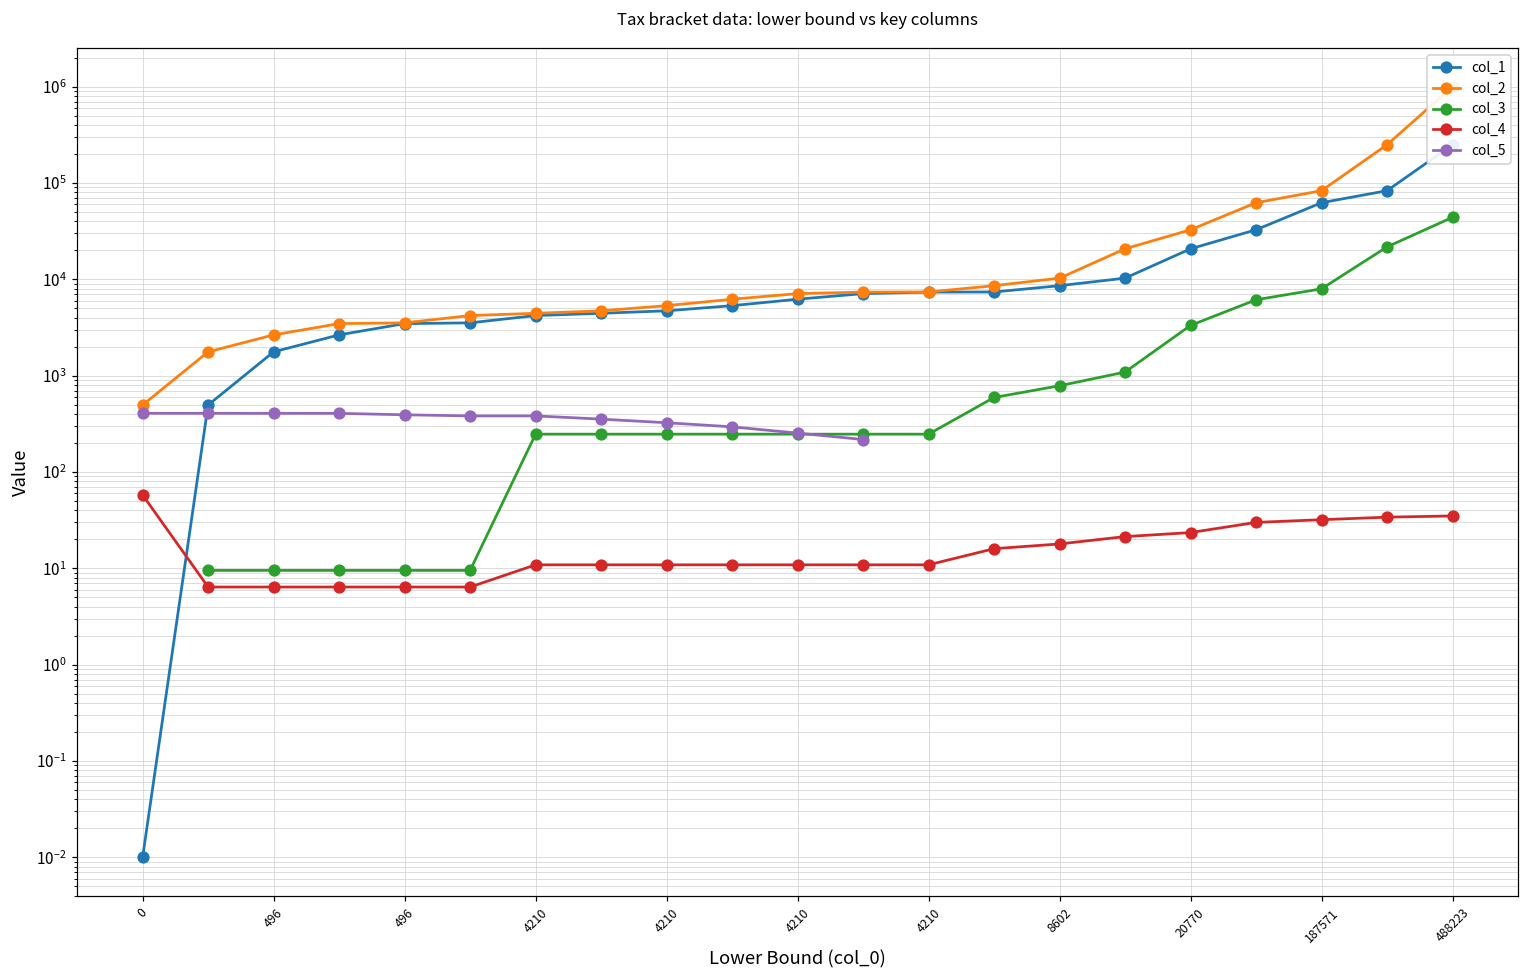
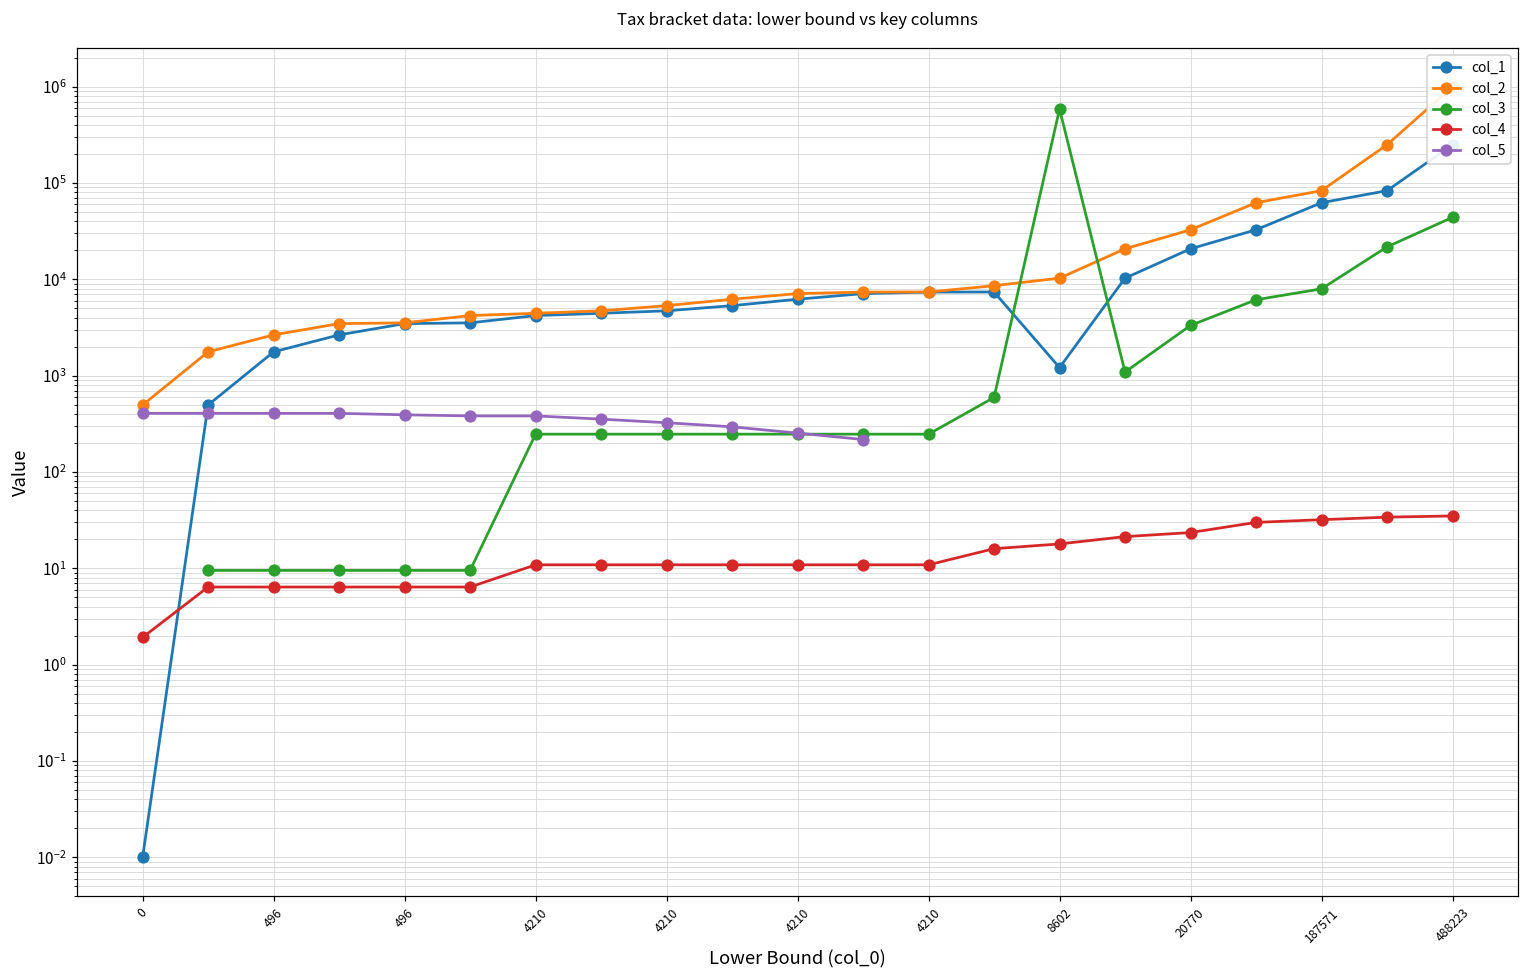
  {
    "col_1": {
      "0": 0.010,
-     "8602": 9000,
+     "8602": 1200,
      "20770": 21000,
      "187571": 60000
    },
    "col_2": {
      "0": 500,
      "8602": 10000,
      "20770": 33000,
      "187571": 80000
    },
    "col_3": {
-     "8602": 800,
+     "8602": 600000,
      "20770": 3300,
      "187571": 8000,
      "488223": 40000
    },
    "col_4": {
-     "0": 60,
+     "0": 1.9,
      "8602": 18,
      "20770": 24,
      "187571": 32,
      "488223": 35
    },
    "col_5": {
      "0": 400
    }
  }
